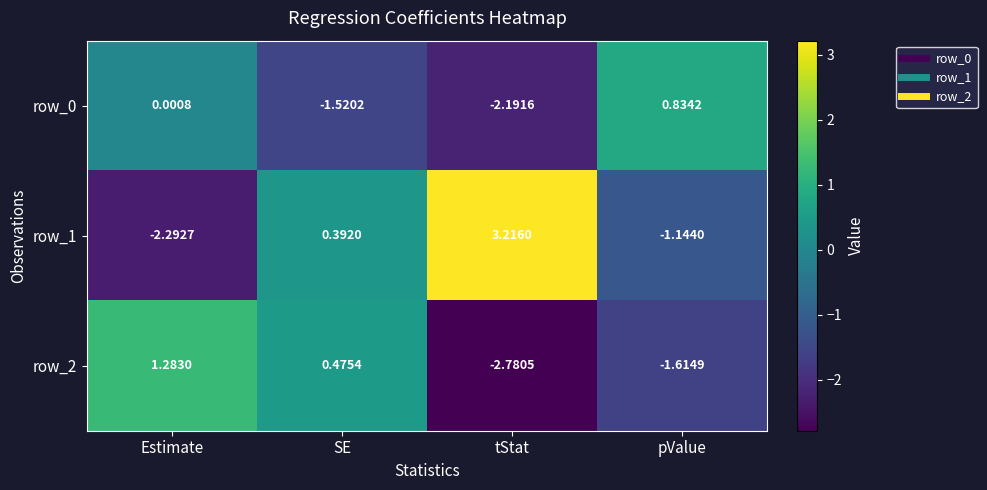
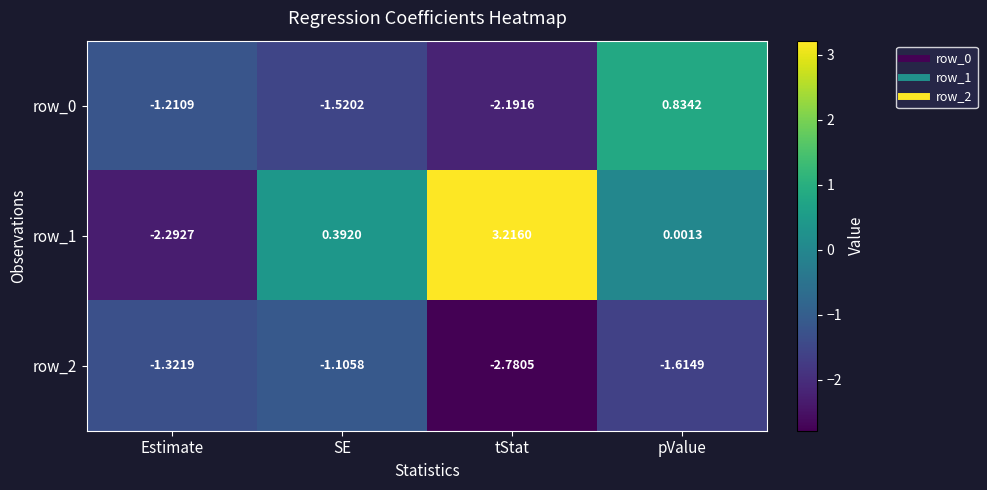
  {
    "row_0": {
-     "Estimate": 0.0008,
+     "Estimate": -1.2109,
      "SE": -1.5202,
      "tStat": -2.1916,
      "pValue": 0.8342
    },
    "row_1": {
      "Estimate": -2.2927,
      "SE": 0.3920,
      "tStat": 3.2160,
-     "pValue": -1.1440
+     "pValue": 0.0013
    },
    "row_2": {
-     "Estimate": 1.2830,
-     "SE": 0.4754,
+     "Estimate": -1.3219,
+     "SE": -1.1058,
      "tStat": -2.7805,
      "pValue": -1.6149
    }
  }
